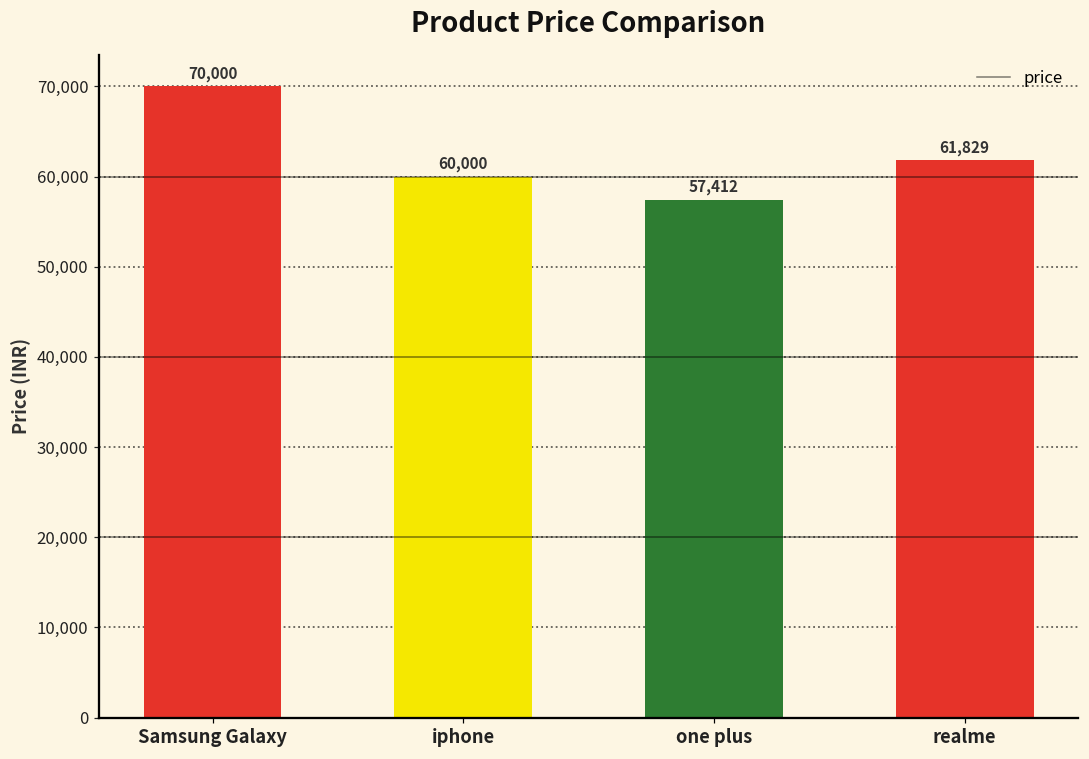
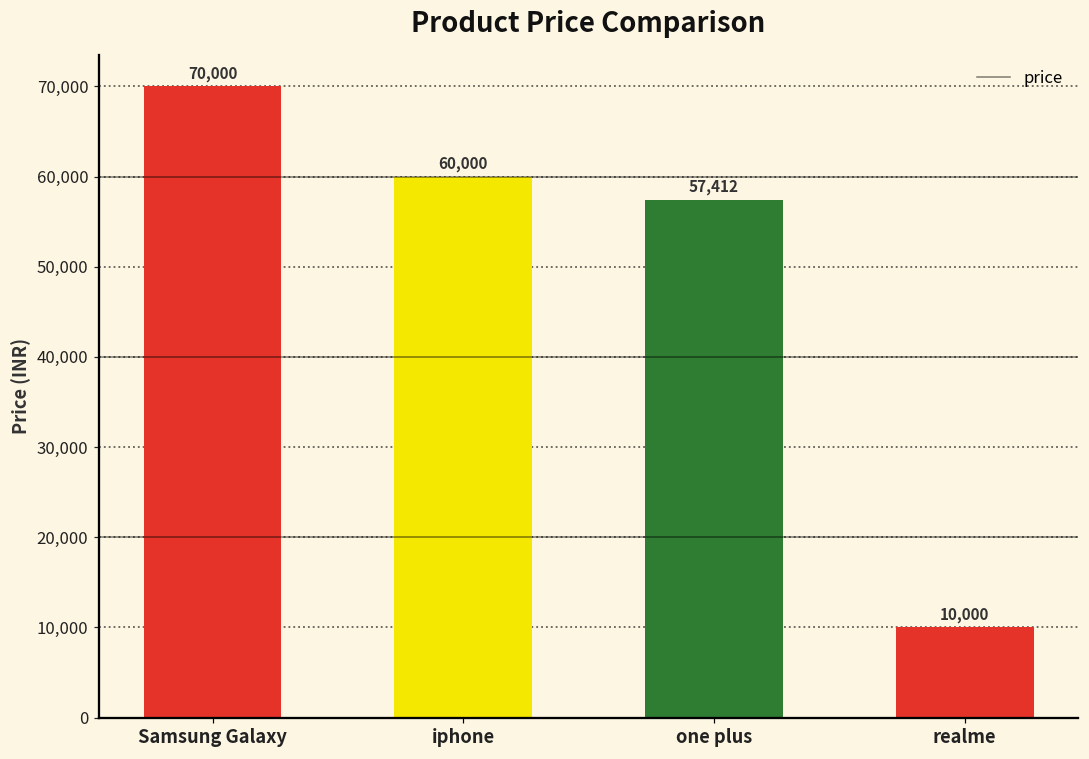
  {
    "Samsung Galaxy": "70,000",
    "iphone": "60,000",
    "one plus": "57,412",
-   "realme": "61,829"
+   "realme": "10,000"
  }
